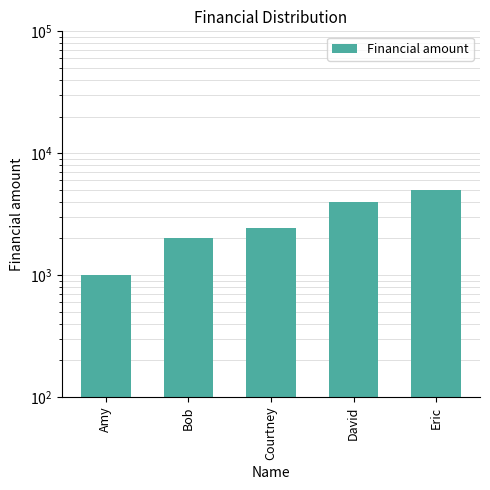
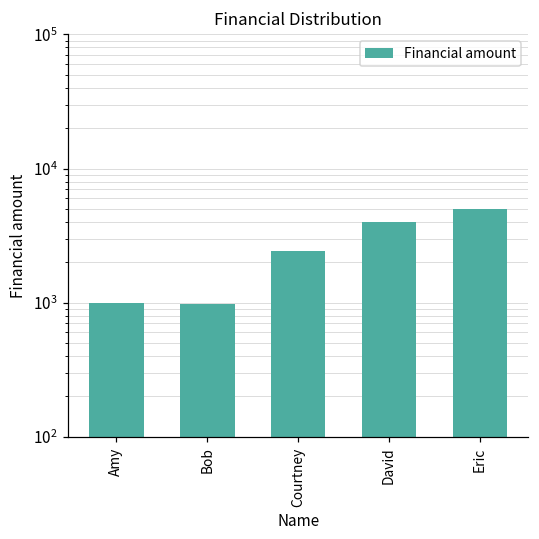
  {
    "Amy": 1000,
-   "Bob": 2000,
+   "Bob": 1000,
    "Courtney": 2400,
    "David": 4000,
    "Eric": 5000
  }
